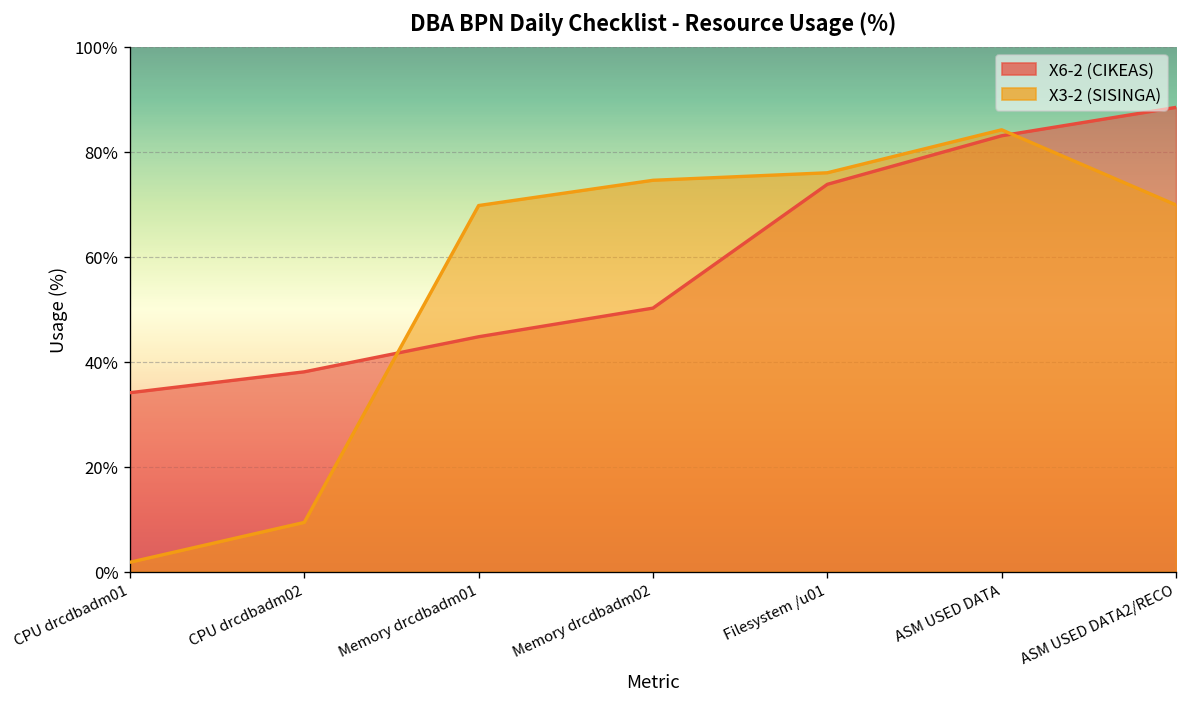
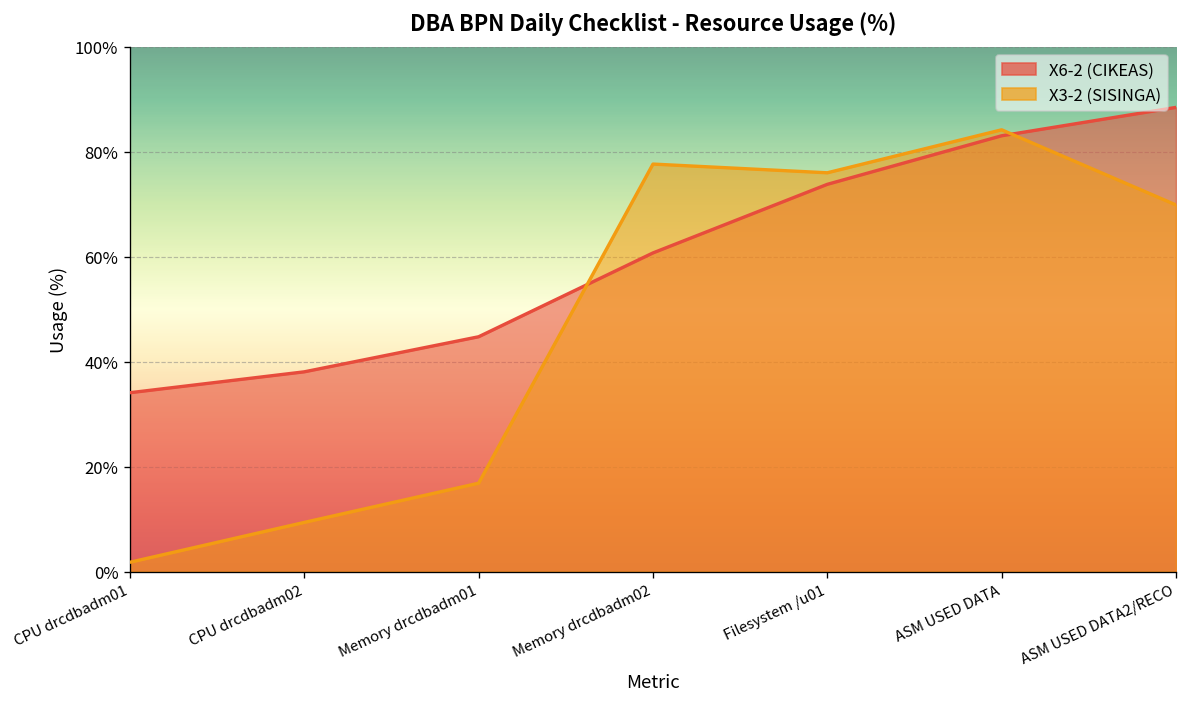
  {
    "X6-2 (CIKEAS)": {
      "CPU drcdbadm01": "34%",
      "CPU drcdbadm02": "38%",
      "Memory drcdbadm01": "45%",
-     "Memory drcdbadm02": "50%",
+     "Memory drcdbadm02": "61%",
      "Filesystem /u01": "74%",
      "ASM USED DATA": "83%",
      "ASM USED DATA2/RECO": "88%"
    },
    "X3-2 (SISINGA)": {
      "CPU drcdbadm01": "2%",
      "CPU drcdbadm02": "9%",
-     "Memory drcdbadm01": "70%",
-     "Memory drcdbadm02": "75%",
+     "Memory drcdbadm01": "17%",
+     "Memory drcdbadm02": "78%",
      "Filesystem /u01": "76%",
      "ASM USED DATA": "84%",
      "ASM USED DATA2/RECO": "70%"
    }
  }
